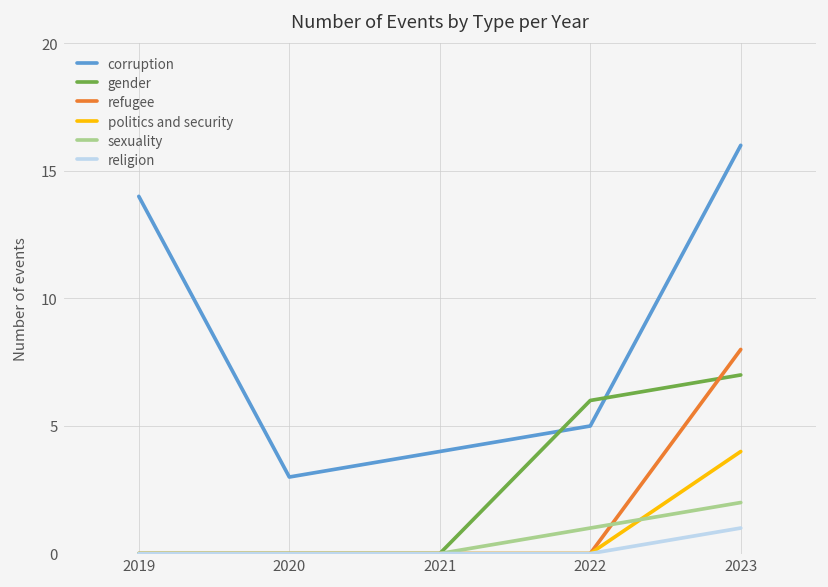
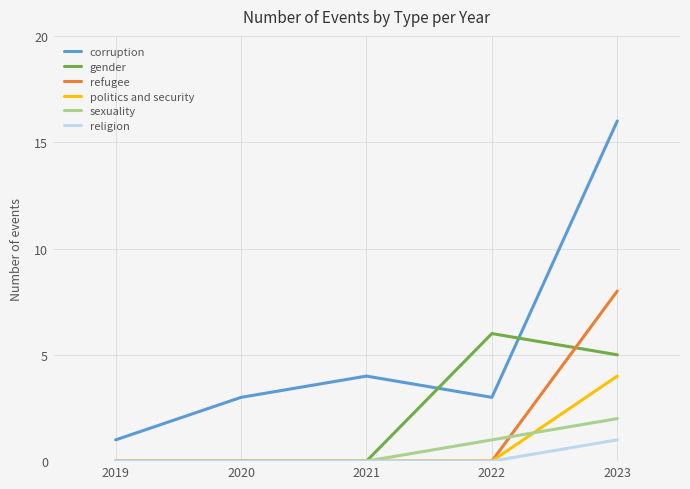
  {
    "corruption": {
-     "2019": 14,
+     "2019": 1,
      "2020": 3,
      "2021": 4,
-     "2022": 5,
+     "2022": 3,
      "2023": 16
    },
    "gender": {
      "2022": 6,
-     "2023": 7
+     "2023": 5
    },
    "refugee": {
      "2023": 8
    },
    "politics and security": {
      "2023": 4
    },
    "sexuality": {
      "2022": 1,
      "2023": 2
    },
    "religion": {
      "2023": 1
    }
  }
